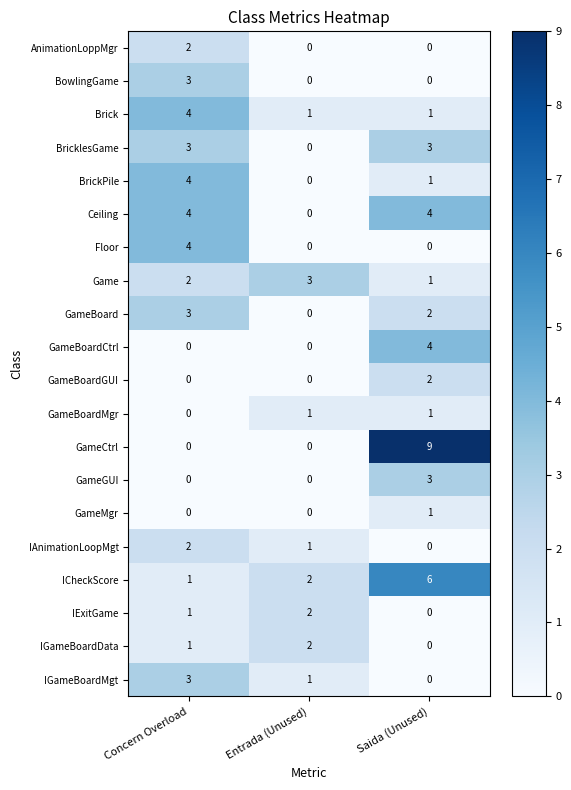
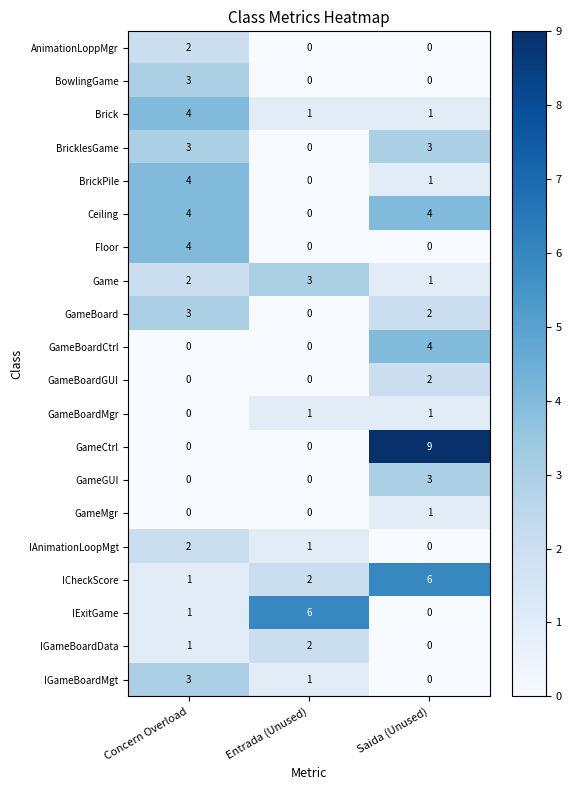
  {
    "AnimationLoppMgr": {
      "Concern Overload": 2,
      "Entrada (Unused)": 0,
      "Saida (Unused)": 0
    },
    "BowlingGame": {
      "Concern Overload": 3,
      "Entrada (Unused)": 0,
      "Saida (Unused)": 0
    },
    "Brick": {
      "Concern Overload": 4,
      "Entrada (Unused)": 1,
      "Saida (Unused)": 1
    },
    "BricklesGame": {
      "Concern Overload": 3,
      "Entrada (Unused)": 0,
      "Saida (Unused)": 3
    },
    "BrickPile": {
      "Concern Overload": 4,
      "Entrada (Unused)": 0,
      "Saida (Unused)": 1
    },
    "Ceiling": {
      "Concern Overload": 4,
      "Entrada (Unused)": 0,
      "Saida (Unused)": 4
    },
    "Floor": {
      "Concern Overload": 4,
      "Entrada (Unused)": 0,
      "Saida (Unused)": 0
    },
    "Game": {
      "Concern Overload": 2,
      "Entrada (Unused)": 3,
      "Saida (Unused)": 1
    },
    "GameBoard": {
      "Concern Overload": 3,
      "Entrada (Unused)": 0,
      "Saida (Unused)": 2
    },
    "GameBoardCtrl": {
      "Concern Overload": 0,
      "Entrada (Unused)": 0,
      "Saida (Unused)": 4
    },
    "GameBoardGUI": {
      "Concern Overload": 0,
      "Entrada (Unused)": 0,
      "Saida (Unused)": 2
    },
    "GameBoardMgr": {
      "Concern Overload": 0,
      "Entrada (Unused)": 1,
      "Saida (Unused)": 1
    },
    "GameCtrl": {
      "Concern Overload": 0,
      "Entrada (Unused)": 0,
      "Saida (Unused)": 9
    },
    "GameGUI": {
      "Concern Overload": 0,
      "Entrada (Unused)": 0,
      "Saida (Unused)": 3
    },
    "GameMgr": {
      "Concern Overload": 0,
      "Entrada (Unused)": 0,
      "Saida (Unused)": 1
    },
    "IAnimationLoopMgt": {
      "Concern Overload": 2,
      "Entrada (Unused)": 1,
      "Saida (Unused)": 0
    },
    "ICheckScore": {
      "Concern Overload": 1,
      "Entrada (Unused)": 2,
      "Saida (Unused)": 6
    },
    "IExitGame": {
      "Concern Overload": 1,
-     "Entrada (Unused)": 2,
+     "Entrada (Unused)": 6,
      "Saida (Unused)": 0
    },
    "IGameBoardData": {
      "Concern Overload": 1,
      "Entrada (Unused)": 2,
      "Saida (Unused)": 0
    },
    "IGameBoardMgt": {
      "Concern Overload": 3,
      "Entrada (Unused)": 1,
      "Saida (Unused)": 0
    }
  }
